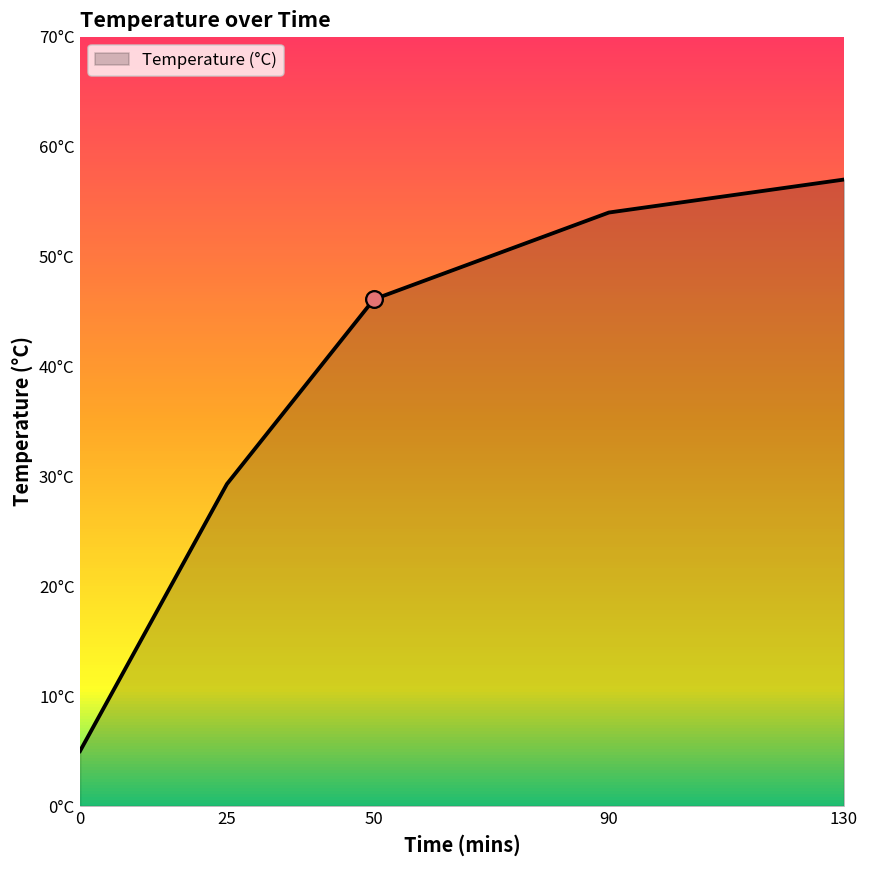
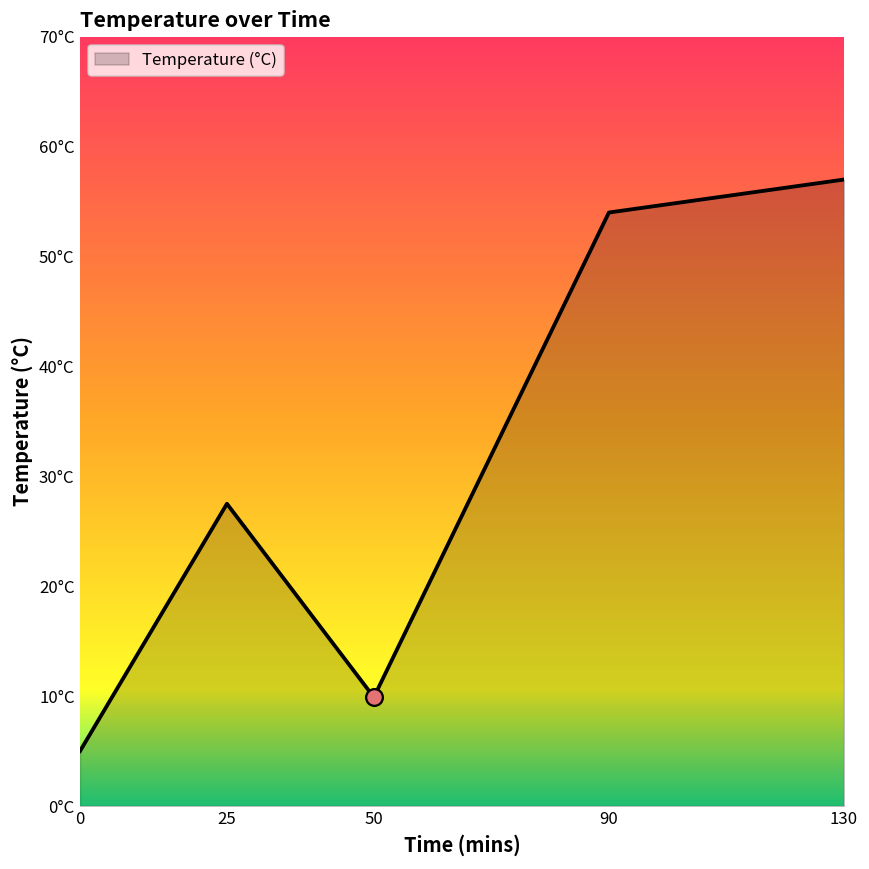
  {
    "Temperature (°C)": {
      "0": "5°C",
-     "25": "29°C",
-     "50": "46°C",
+     "25": "28°C",
+     "50": "10°C",
      "90": "54°C",
      "130": "57°C"
    }
  }
